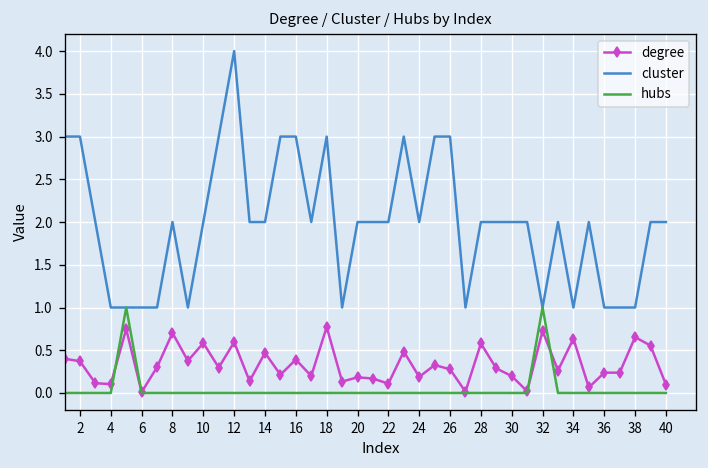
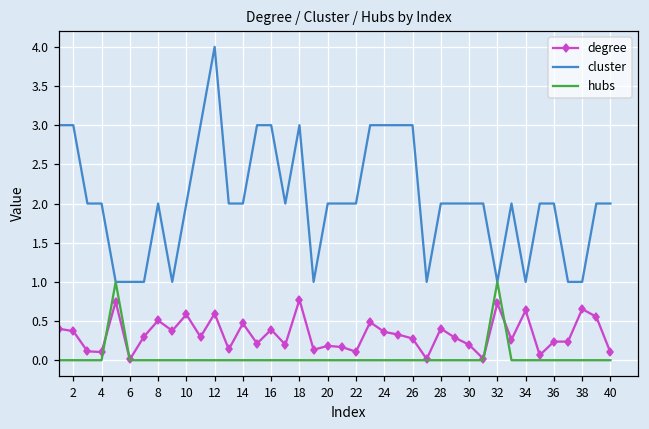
  {
    "degree": {
      "2": 0.4,
      "4": 0.1,
-     "8": 0.7,
+     "8": 0.5,
      "10": 0.6,
      "12": 0.6,
      "14": 0.5,
      "16": 0.4,
      "18": 0.8,
      "20": 0.2,
      "22": 0.1,
-     "24": 0.2,
+     "24": 0.4,
      "26": 0.3,
-     "28": 0.6,
+     "28": 0.4,
      "30": 0.2,
      "32": 0.7,
      "34": 0.6,
      "36": 0.2,
      "38": 0.7,
      "40": 0.1
    },
    "cluster": {
      "2": 3,
-     "4": 1,
+     "4": 2,
      "6": 1,
      "8": 2,
      "10": 2,
      "12": 4,
      "14": 2,
      "16": 3,
      "18": 3,
      "20": 2,
      "22": 2,
-     "24": 2,
+     "24": 3,
      "26": 3,
      "28": 2,
      "30": 2,
      "34": 1,
-     "36": 1,
+     "36": 2,
      "38": 1,
      "40": 2
    },
    "hubs": {
      "2": 0.0,
      "4": 0.0,
      "8": 0.0,
      "10": 0.0,
      "12": 0.0,
      "14": 0.0,
      "16": 0.0,
      "18": 0.0,
      "20": 0.0,
      "22": 0.0,
      "24": 0.0,
      "26": 0.0,
      "28": 0.0,
      "30": 0.0,
      "34": 0.0,
      "36": 0.0,
      "38": 0.0,
      "40": 0.0
    }
  }
